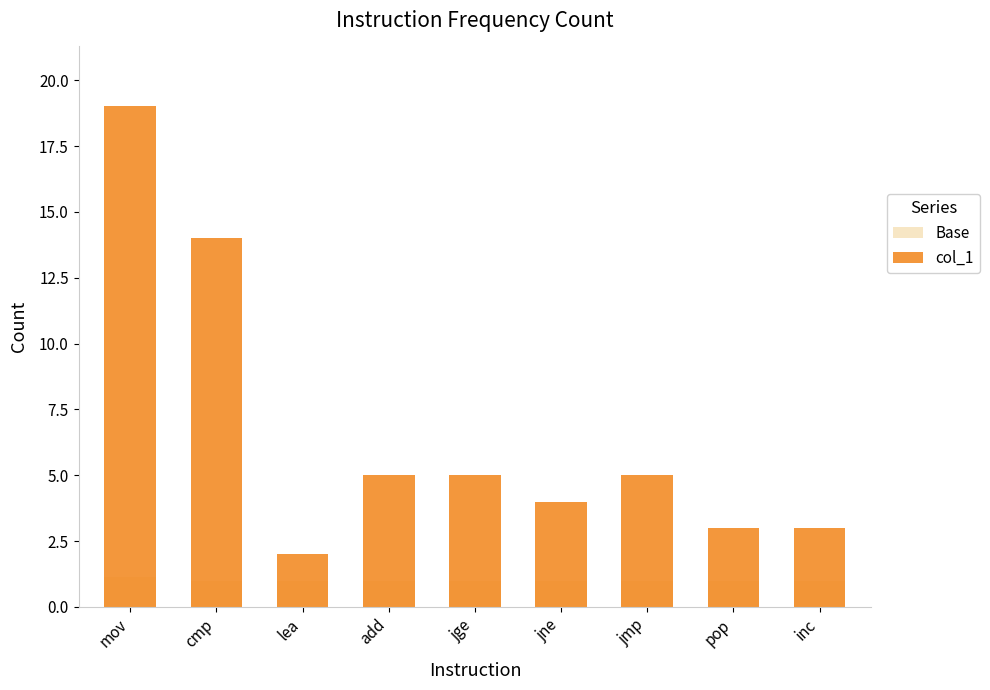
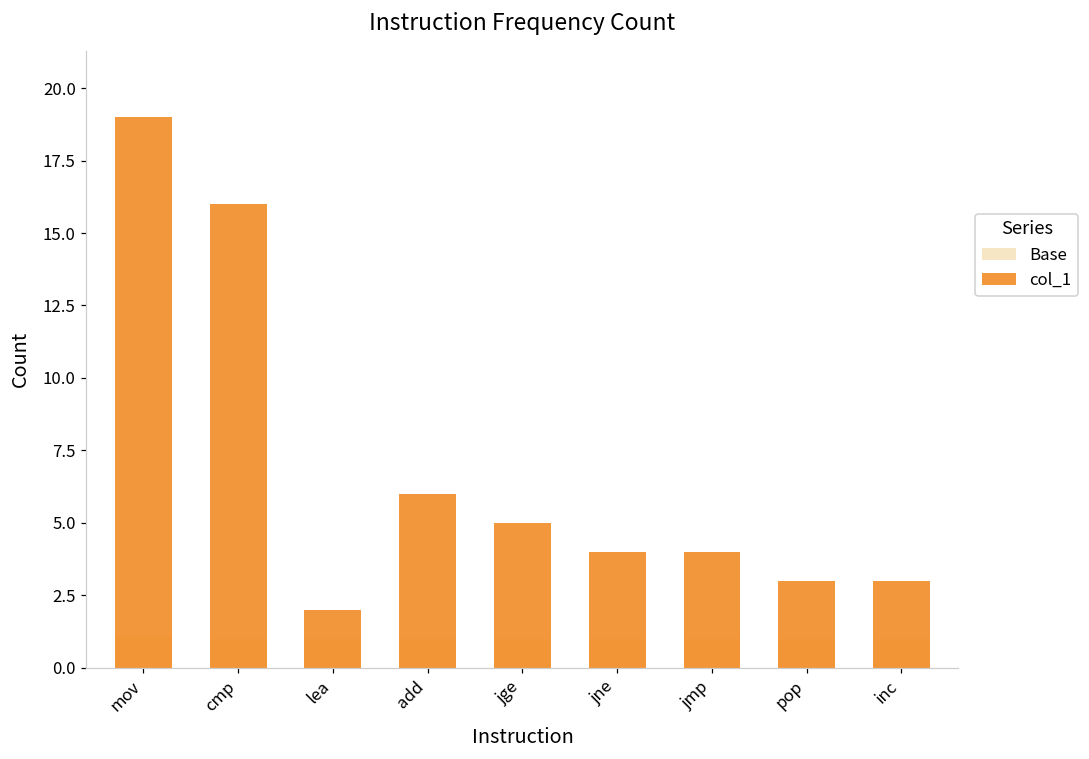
  {
    "col_1": {
      "mov": 19,
-     "cmp": 14,
+     "cmp": 16,
      "lea": 2,
-     "add": 5,
+     "add": 6,
      "jge": 5,
      "jne": 4,
-     "jmp": 5,
+     "jmp": 4,
      "pop": 3,
      "inc": 3
    }
  }
